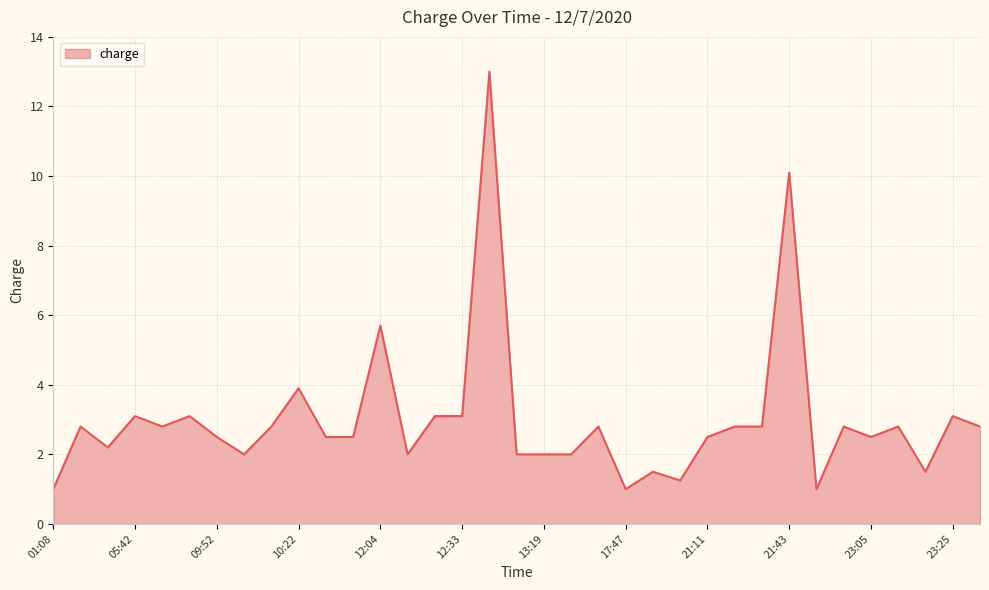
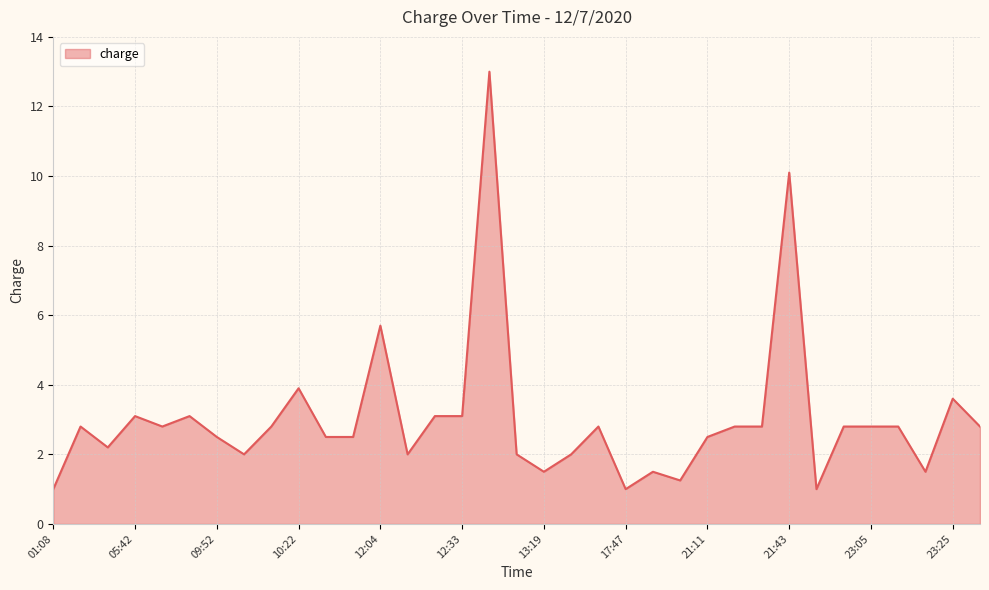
  {
    "01:08": 1.0,
    "05:42": 3.1,
    "09:52": 2.5,
    "10:22": 3.9,
    "12:04": 5.7,
    "12:33": 3.1,
-   "13:19": 2.0,
+   "13:19": 1.5,
    "17:47": 1.0,
    "21:11": 2.5,
    "21:43": 10.1,
-   "23:05": 2.5,
-   "23:25": 3.1
+   "23:05": 2.8,
+   "23:25": 3.6
  }
